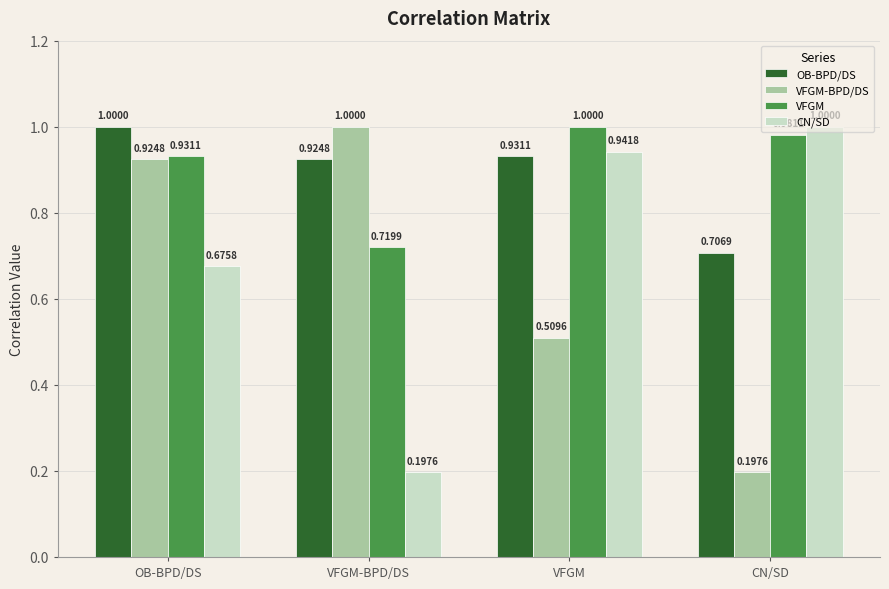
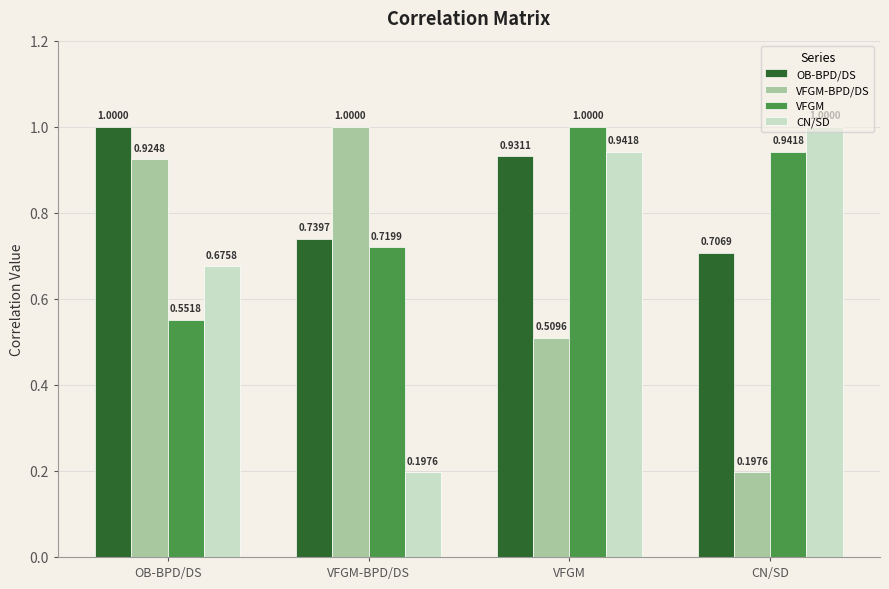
  {
    "OB-BPD/DS": {
      "OB-BPD/DS": 1.0000,
-     "VFGM-BPD/DS": 0.9248,
+     "VFGM-BPD/DS": 0.7397,
      "VFGM": 0.9311,
      "CN/SD": 0.7069
    },
    "VFGM": {
-     "OB-BPD/DS": 0.9311,
+     "OB-BPD/DS": 0.5518,
      "VFGM-BPD/DS": 0.7199,
      "VFGM": 1.0000,
-     "CN/SD": 0.98
+     "CN/SD": 0.94
    }
  }
